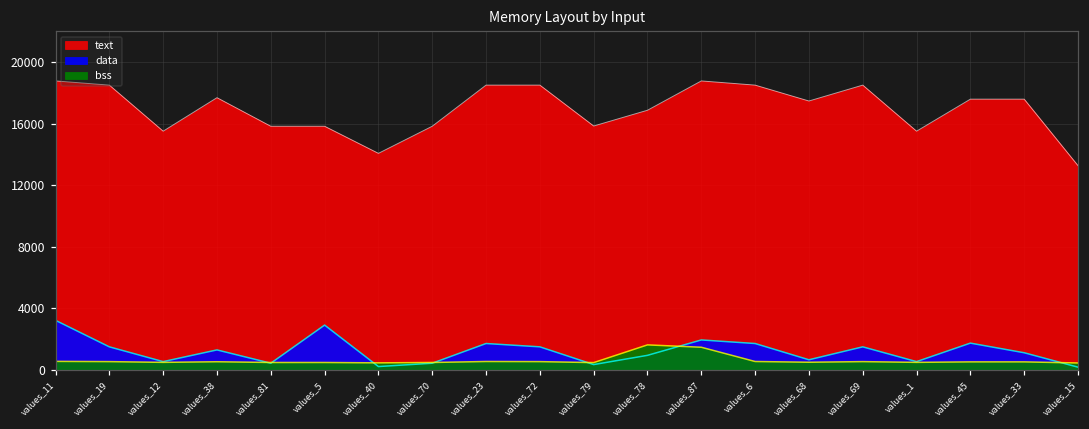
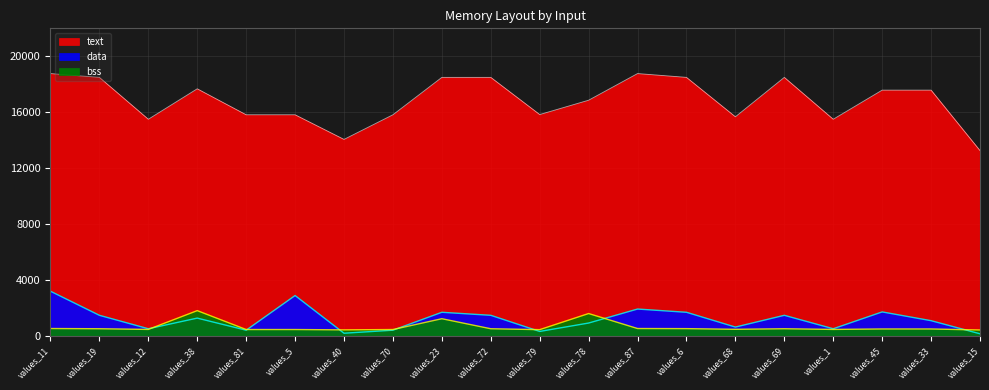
  {
    "text": {
      "values_11": 18800,
      "values_12": 15500,
      "values_38": 17700,
      "values_81": 15800,
      "values_5": 15800,
      "values_40": 14100,
      "values_70": 15800,
      "values_23": 18500,
      "values_72": 18500,
      "values_79": 15800,
      "values_78": 16900,
      "values_87": 18800,
      "values_6": 18500,
-     "values_68": 17500,
+     "values_68": 15700,
      "values_69": 18500,
      "values_1": 15500,
      "values_45": 17600,
      "values_33": 17600,
      "values_15": 13300
    },
    "data": {
      "values_11": 3200,
      "values_19": 1500,
      "values_38": 1300,
      "values_5": 2900,
      "values_40": 200,
      "values_23": 1700,
      "values_72": 1500,
      "values_78": 900,
      "values_87": 1900,
      "values_6": 1700,
      "values_69": 1500,
      "values_45": 1700,
      "values_33": 1100,
      "values_15": 200
    },
    "bss": {
      "values_11": 600,
      "values_19": 500,
-     "values_38": 500,
+     "values_38": 1800,
      "values_5": 500,
      "values_40": 500,
-     "values_23": 500,
+     "values_23": 1300,
      "values_72": 500,
      "values_78": 1600,
-     "values_87": 1500,
+     "values_87": 600,
      "values_6": 500,
      "values_69": 500,
      "values_45": 500,
      "values_33": 500,
      "values_15": 400
    }
  }
